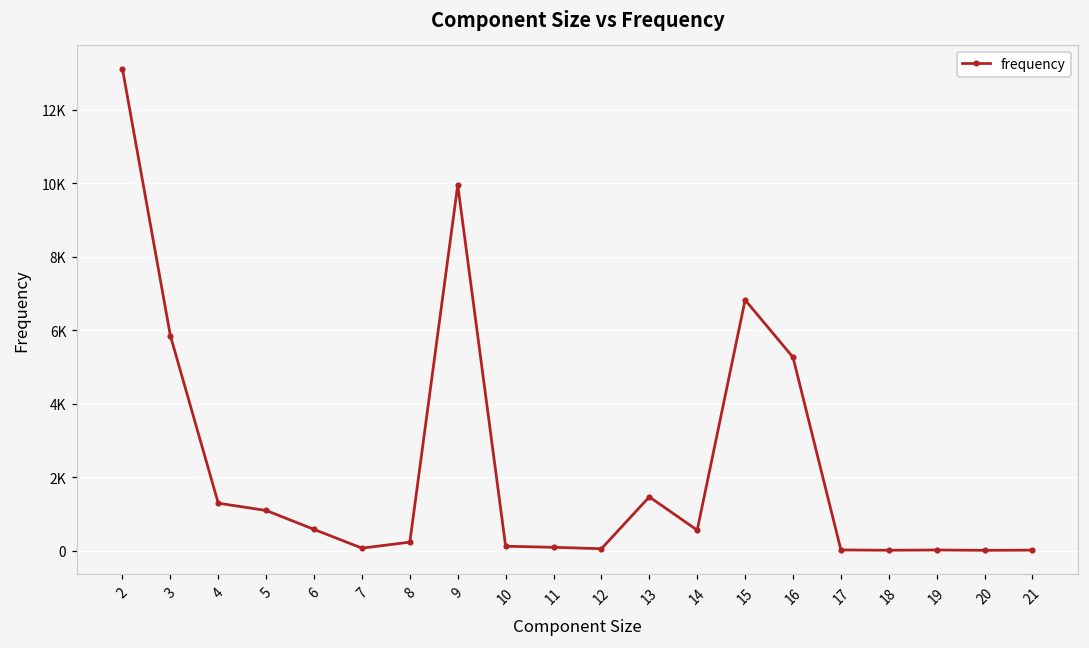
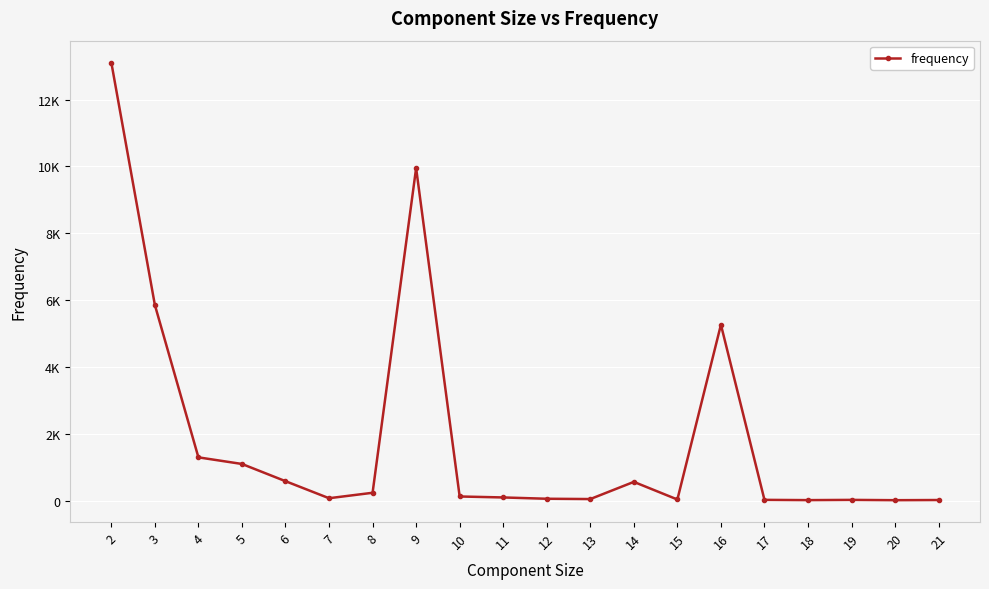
  {
    "2": 13100,
    "3": 5900,
    "4": 1300,
    "5": 1100,
    "6": 600,
    "7": 100,
    "8": 200,
    "9": 9900,
    "10": 100,
    "11": 100,
    "12": 100,
-   "13": 1500,
+   "13": 0,
    "14": 600,
-   "15": 6800,
+   "15": 0,
    "16": 5300,
    "17": 0,
    "18": 0,
    "19": 0,
    "20": 0,
    "21": 0
  }
